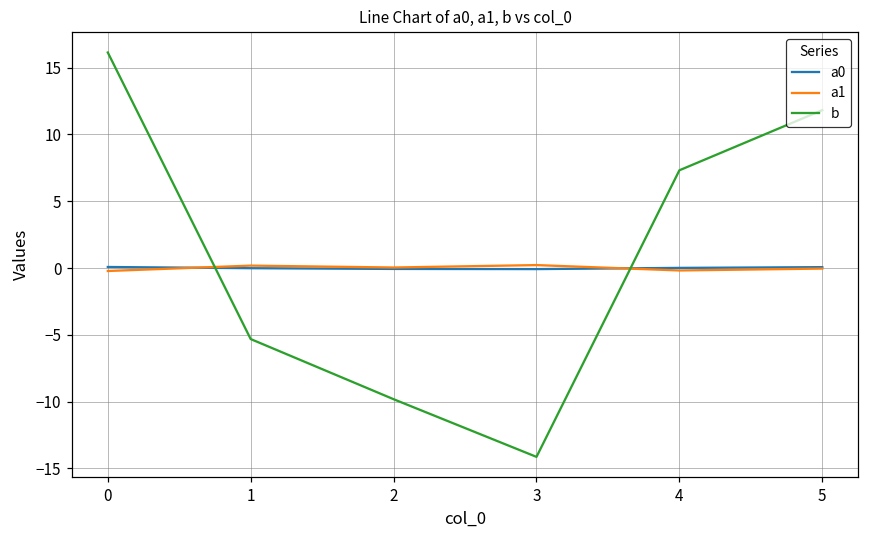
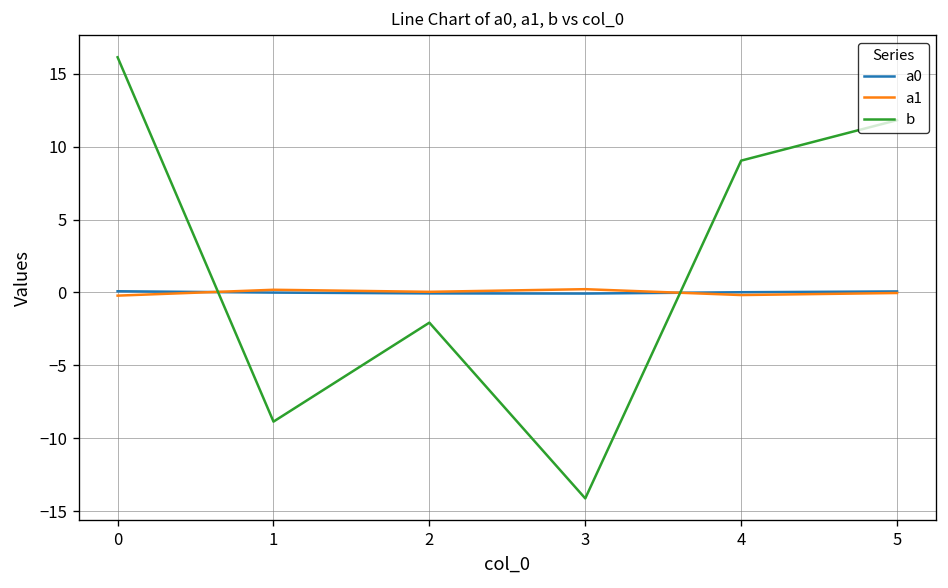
  {
    "a0": {
      "0": 0.1,
      "3": -0.1
    },
    "a1": {
      "0": -0.2,
      "3": 0.2
    },
    "b": {
      "0": 16.1,
-     "1": -5.3,
-     "2": -9.8,
+     "1": -8.9,
+     "2": -2.1,
      "3": -14.1,
-     "4": 7.3
+     "4": 9.0
    }
  }
